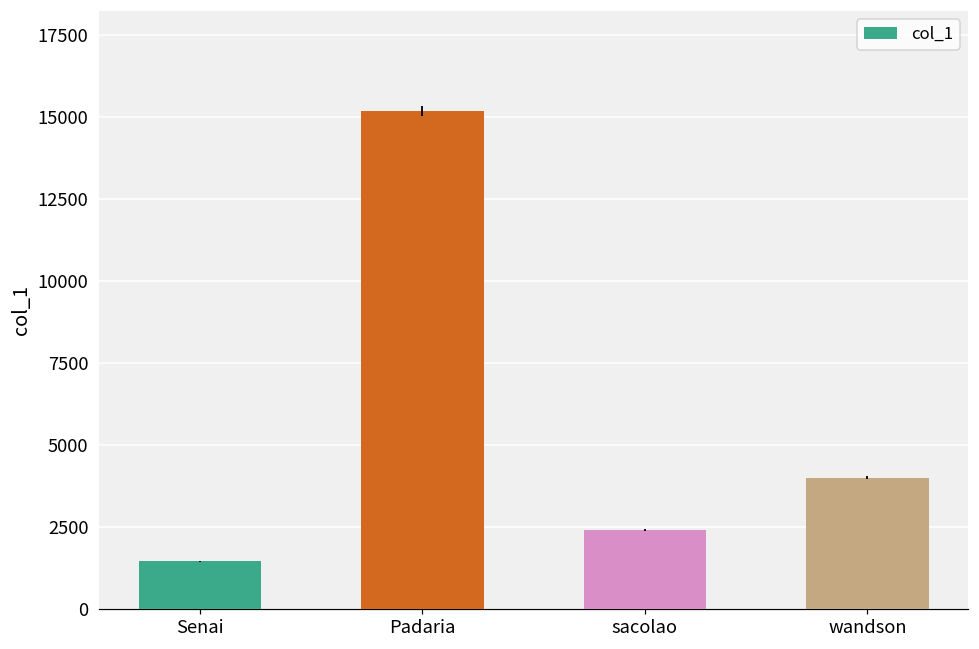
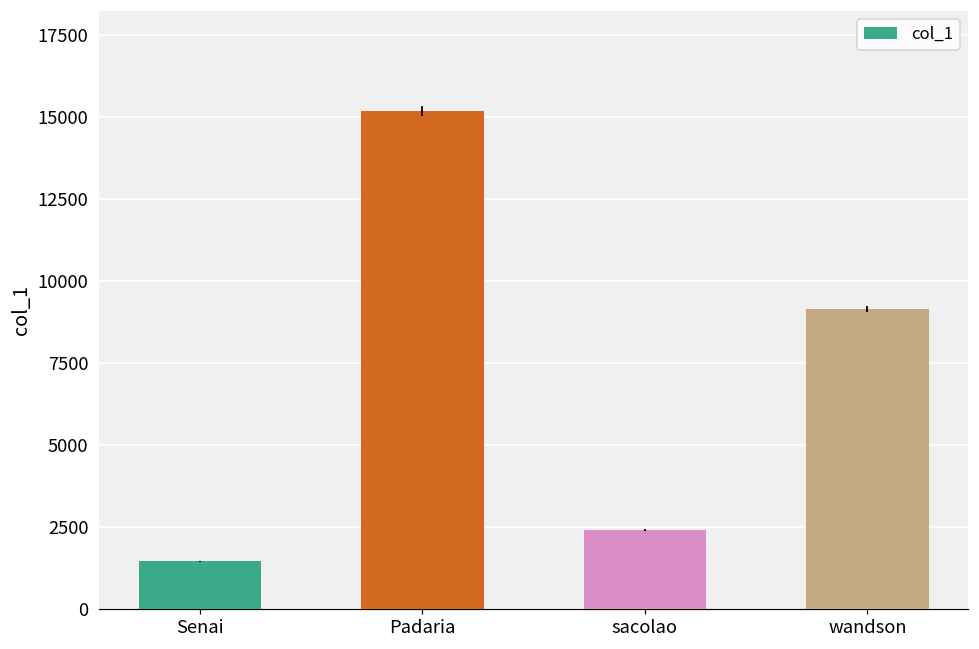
  {
    "Senai": 1500,
    "Padaria": 15200,
    "sacolao": 2400,
-   "wandson": 4000
+   "wandson": 9100
  }
